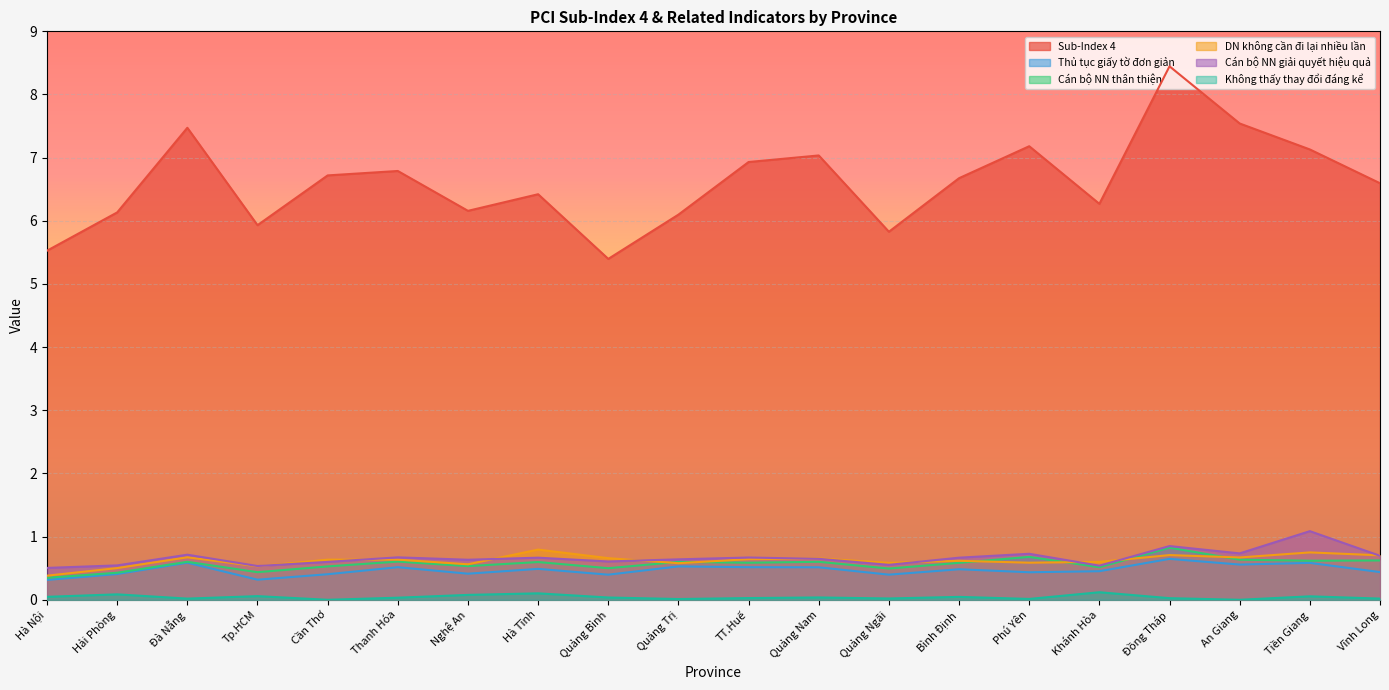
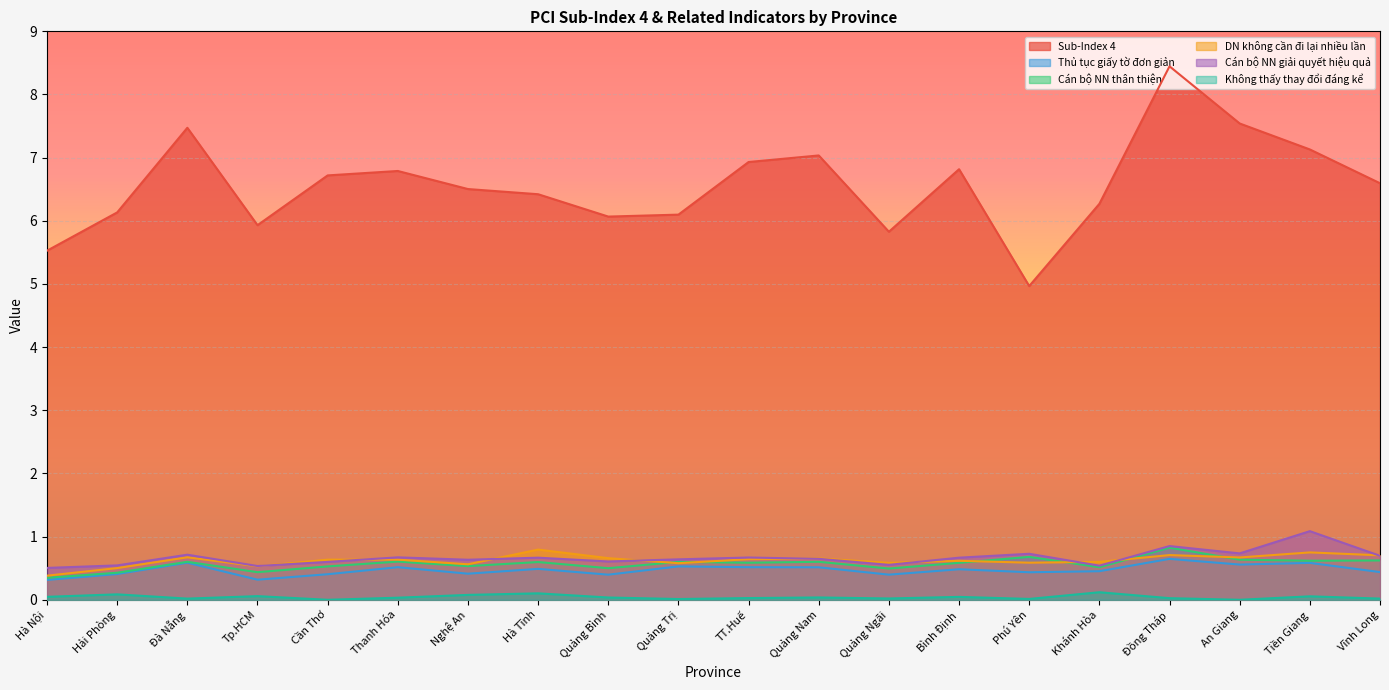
  {
    "Sub-Index 4": {
      "Hà Nội": 5.5,
      "Hải Phòng": 6.1,
      "Đà Nẵng": 7.5,
      "Tp.HCM": 5.9,
      "Cần Thơ": 6.7,
      "Thanh Hóa": 6.8,
-     "Nghệ An": 6.2,
+     "Nghệ An": 6.5,
      "Hà Tĩnh": 6.4,
-     "Quảng Bình": 5.4,
+     "Quảng Bình": 6.1,
      "Quảng Trị": 6.1,
      "TT.Huế": 6.9,
      "Quảng Nam": 7.0,
      "Quảng Ngãi": 5.8,
-     "Bình Định": 6.7,
-     "Phú Yên": 7.2,
+     "Bình Định": 6.8,
+     "Phú Yên": 5.0,
      "Khánh Hòa": 6.3,
      "An Giang": 7.5,
      "Tiền Giang": 7.1,
      "Vĩnh Long": 6.6
    },
    "DN không cần đi lại nhiều lần": {
      "Hải Phòng": 0.5,
      "Đà Nẵng": 0.7,
      "Hà Tĩnh": 0.8,
      "Quảng Bình": 0.7,
      "Phú Yên": 0.6,
      "Khánh Hòa": 0.6,
      "Đồng Tháp": 0.7,
      "Tiền Giang": 0.8
    },
    "Cán bộ NN giải quyết hiệu quả": {
      "Hà Nội": 0.5,
      "Hải Phòng": 0.5,
      "Đà Nẵng": 0.7,
      "Nghệ An": 0.6,
      "Hà Tĩnh": 0.7,
      "Quảng Bình": 0.6,
      "Quảng Trị": 0.6,
      "Bình Định": 0.7,
      "Phú Yên": 0.7,
      "An Giang": 0.7,
      "Tiền Giang": 1.1
    }
  }
